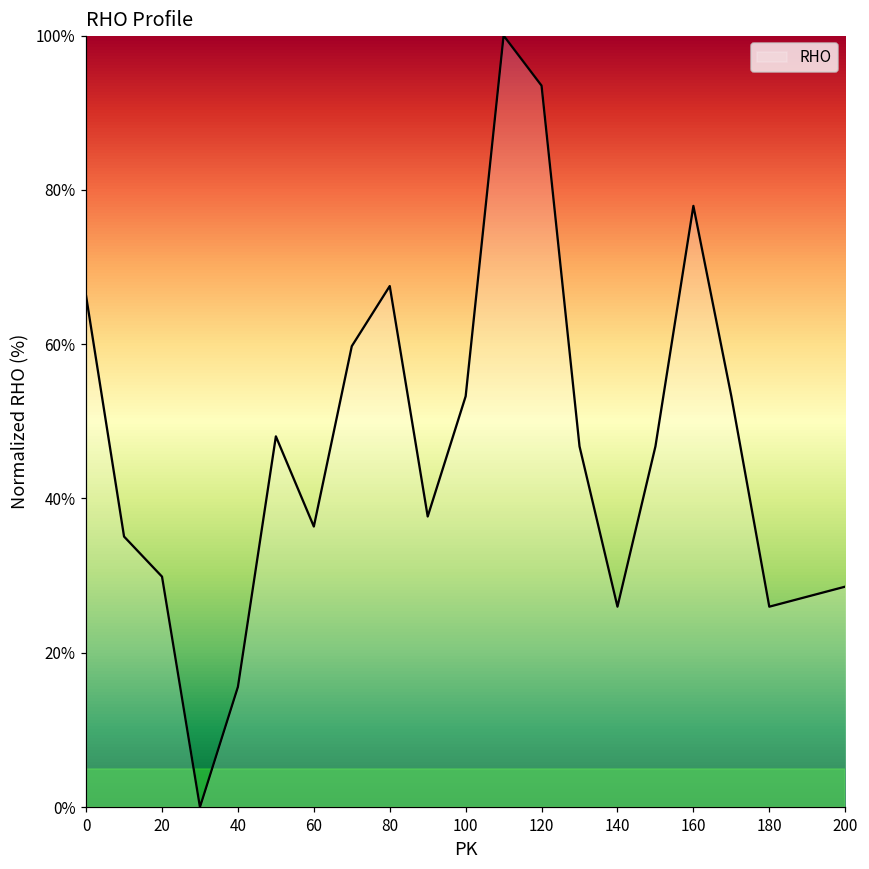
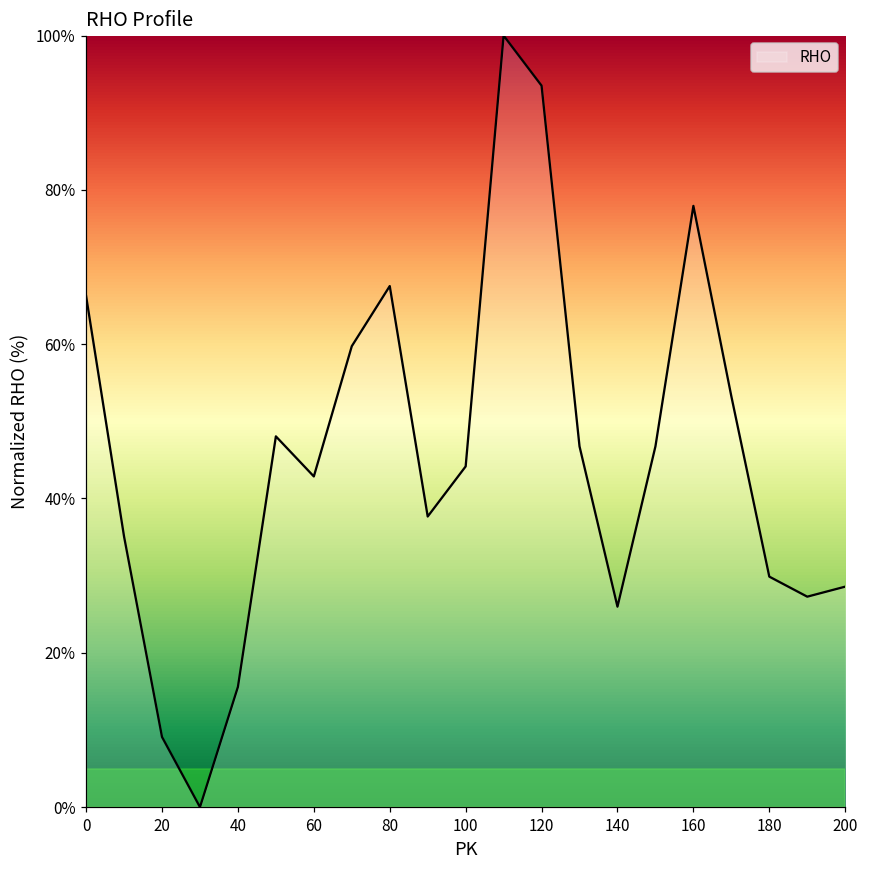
  {
    "0": "66%",
-   "20": "30%",
+   "20": "9%",
    "40": "16%",
-   "60": "36%",
+   "60": "43%",
    "80": "68%",
-   "100": "53%",
+   "100": "44%",
    "120": "94%",
    "140": "26%",
    "160": "78%",
-   "180": "26%",
+   "180": "30%",
    "200": "29%"
  }
